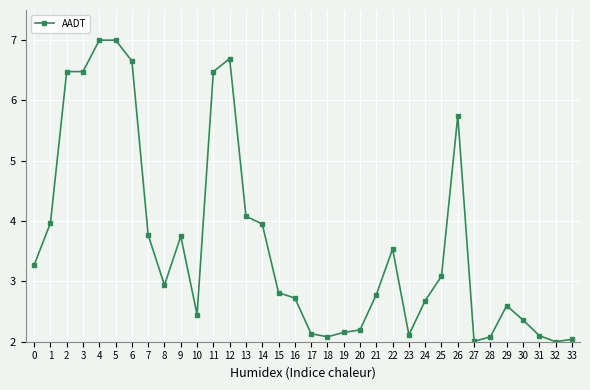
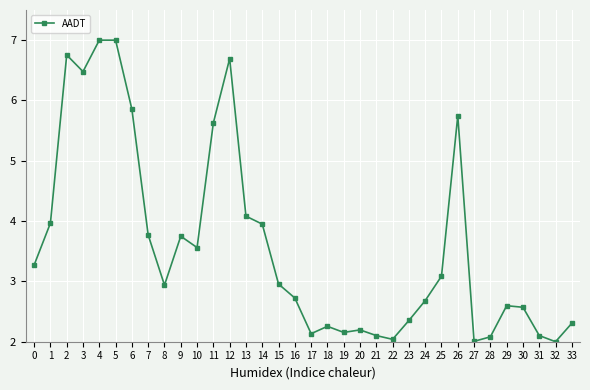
  {
    "0": 3.3,
    "1": 4.0,
-   "2": 6.5,
+   "2": 6.8,
    "3": 6.5,
    "4": 7.0,
    "5": 7.0,
-   "6": 6.7,
+   "6": 5.9,
    "7": 3.8,
    "8": 2.9,
    "9": 3.7,
-   "10": 2.5,
-   "11": 6.5,
+   "10": 3.6,
+   "11": 5.6,
    "12": 6.7,
    "13": 4.1,
    "14": 3.9,
-   "15": 2.8,
+   "15": 3.0,
    "16": 2.7,
    "17": 2.1,
-   "18": 2.1,
+   "18": 2.3,
    "19": 2.2,
    "20": 2.2,
-   "21": 2.8,
-   "22": 3.5,
-   "23": 2.1,
+   "21": 2.1,
+   "22": 2.0,
+   "23": 2.4,
    "24": 2.7,
    "25": 3.1,
    "26": 5.7,
    "27": 2.0,
    "28": 2.1,
    "29": 2.6,
-   "30": 2.4,
+   "30": 2.6,
    "31": 2.1,
    "32": 2.0,
-   "33": 2.0
+   "33": 2.3
  }
